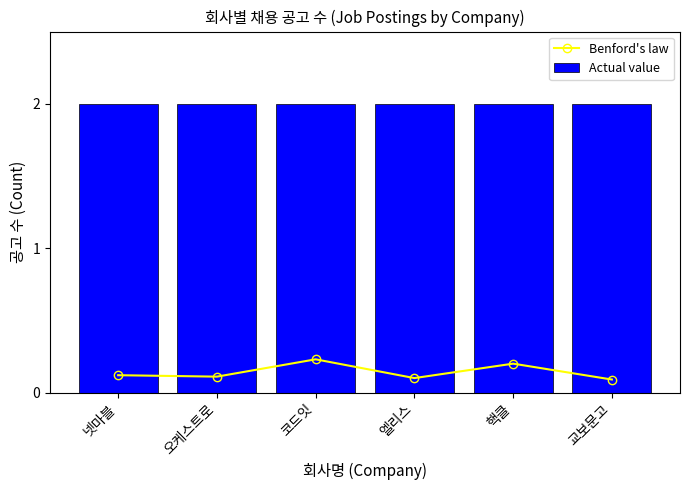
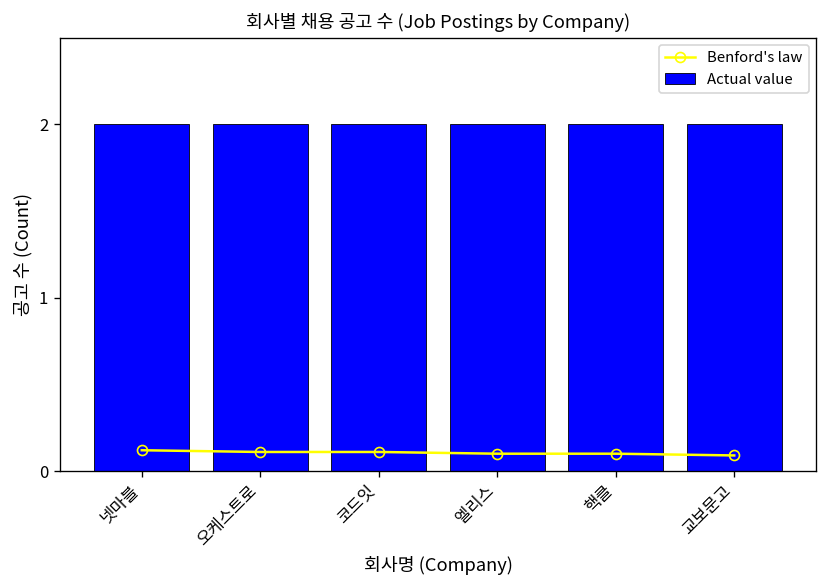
  {
    "Benford's law": {
      "넷마블": 0.12,
      "오케스트로": 0.11,
-     "코드잇": 0.23,
+     "코드잇": 0.11,
      "엘리스": 0.10,
-     "핵클": 0.2,
+     "핵클": 0.1,
      "교보문고": 0.09
    },
    "Actual value": {
      "넷마블": 2.00,
      "오케스트로": 2.00,
      "코드잇": 2.00,
      "엘리스": 2.00,
      "핵클": 2.00,
      "교보문고": 2.00
    }
  }
